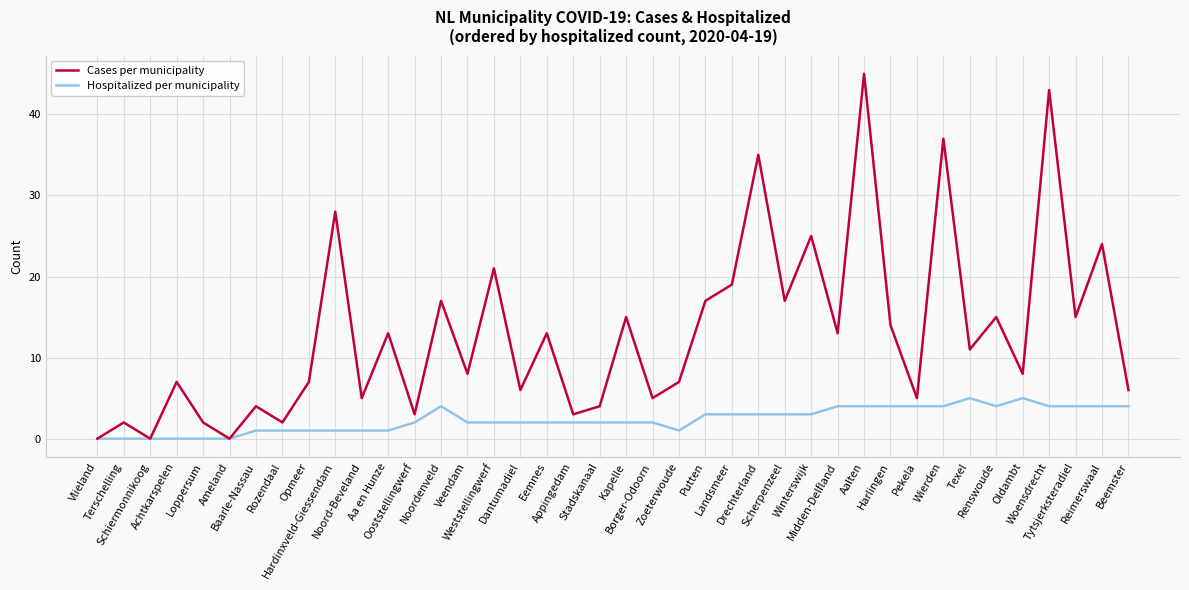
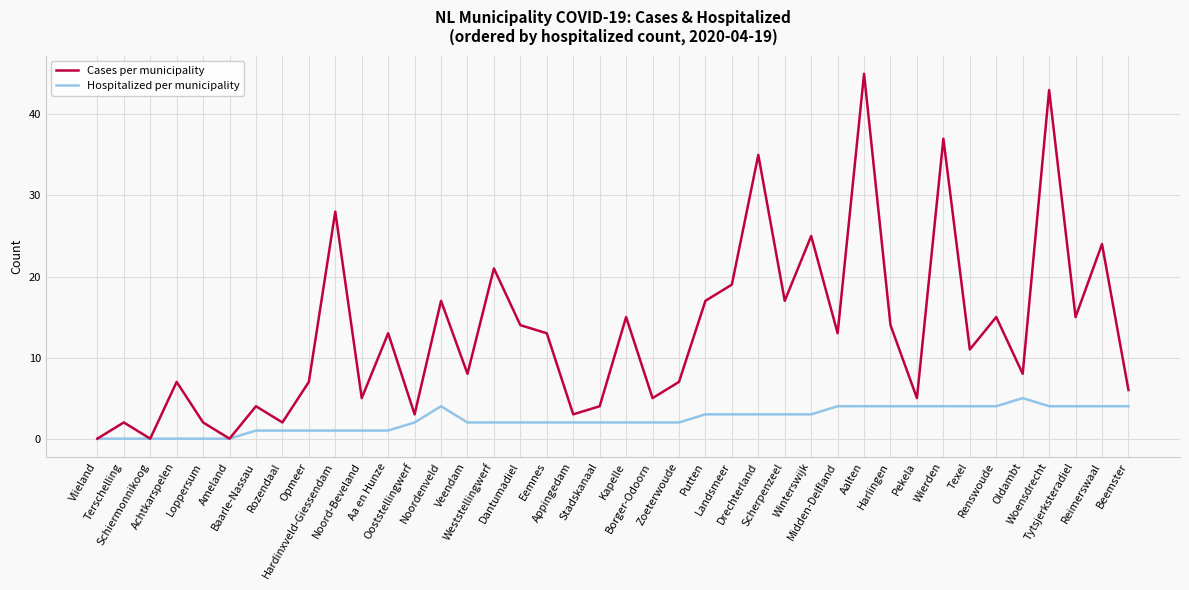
  {
    "Cases per municipality": {
      "Terschelling": 2,
      "Achtkarspelen": 7,
      "Loppersum": 2,
      "Baarle-Nassau": 4,
      "Rozendaal": 2,
      "Opmeer": 7,
      "Hardinxveld-Giessendam": 28,
      "Noord-Beveland": 5,
      "Aa en Hunze": 13,
      "Ooststellingwerf": 3,
      "Noordenveld": 17,
      "Veendam": 8,
      "Weststellingwerf": 21,
-     "Dantumadiel": 6,
+     "Dantumadiel": 14,
      "Eemnes": 13,
      "Appingedam": 3,
      "Stadskanaal": 4,
      "Kapelle": 15,
      "Borger-Odoorn": 5,
      "Zoeterwoude": 7,
      "Putten": 17,
      "Landsmeer": 19,
      "Drechterland": 35,
      "Scherpenzeel": 17,
      "Winterswijk": 25,
      "Midden-Delfland": 13,
      "Aalten": 45,
      "Harlingen": 14,
      "Pekela": 5,
      "Wierden": 37,
      "Texel": 11,
      "Renswoude": 15,
      "Oldambt": 8,
      "Woensdrecht": 43,
      "Tytsjerksteradiel": 15,
      "Reimerswaal": 24,
      "Beemster": 6
    },
    "Hospitalized per municipality": {
      "Terschelling": 0,
      "Achtkarspelen": 0,
      "Loppersum": 0,
      "Baarle-Nassau": 1,
      "Rozendaal": 1,
      "Opmeer": 1,
      "Hardinxveld-Giessendam": 1,
      "Noord-Beveland": 1,
      "Aa en Hunze": 1,
      "Ooststellingwerf": 2,
      "Noordenveld": 4,
      "Veendam": 2,
      "Weststellingwerf": 2,
      "Dantumadiel": 2,
      "Eemnes": 2,
      "Appingedam": 2,
      "Stadskanaal": 2,
      "Kapelle": 2,
      "Borger-Odoorn": 2,
-     "Zoeterwoude": 1,
+     "Zoeterwoude": 2,
      "Putten": 3,
      "Landsmeer": 3,
      "Drechterland": 3,
      "Scherpenzeel": 3,
      "Winterswijk": 3,
      "Midden-Delfland": 4,
      "Aalten": 4,
      "Harlingen": 4,
      "Pekela": 4,
      "Wierden": 4,
-     "Texel": 5,
+     "Texel": 4,
      "Renswoude": 4,
      "Oldambt": 5,
      "Woensdrecht": 4,
      "Tytsjerksteradiel": 4,
      "Reimerswaal": 4,
      "Beemster": 4
    }
  }
